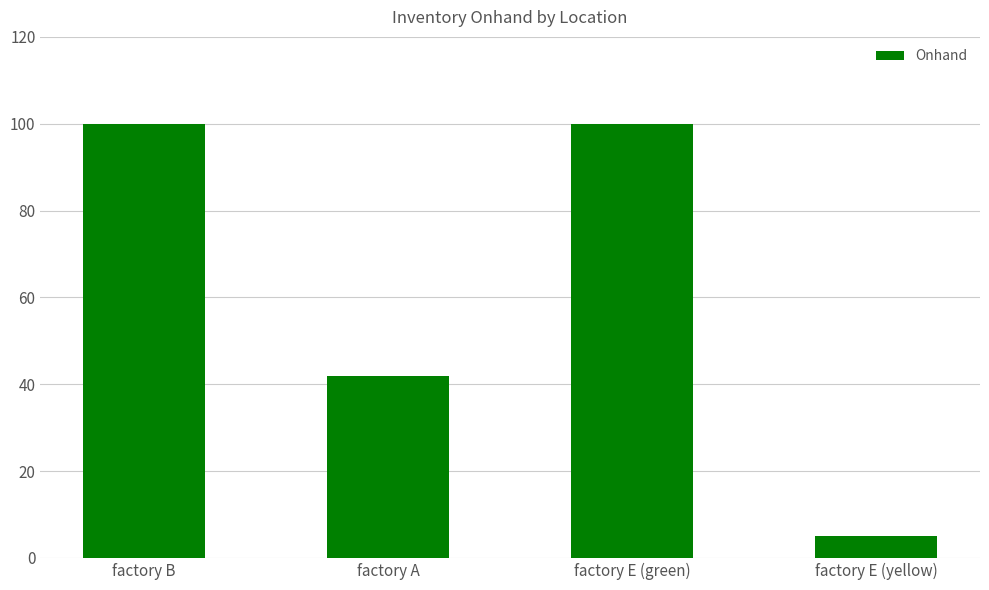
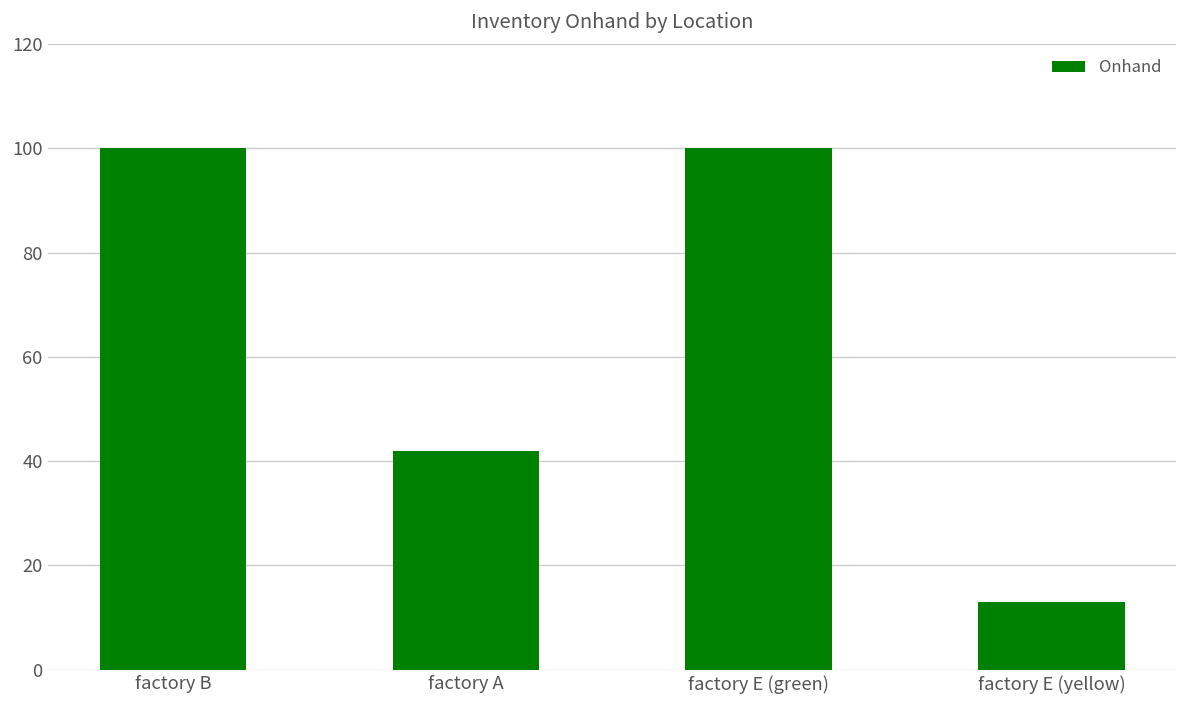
  {
    "factory B": 100,
    "factory A": 42,
    "factory E (green)": 100,
-   "factory E (yellow)": 5
+   "factory E (yellow)": 13
  }
